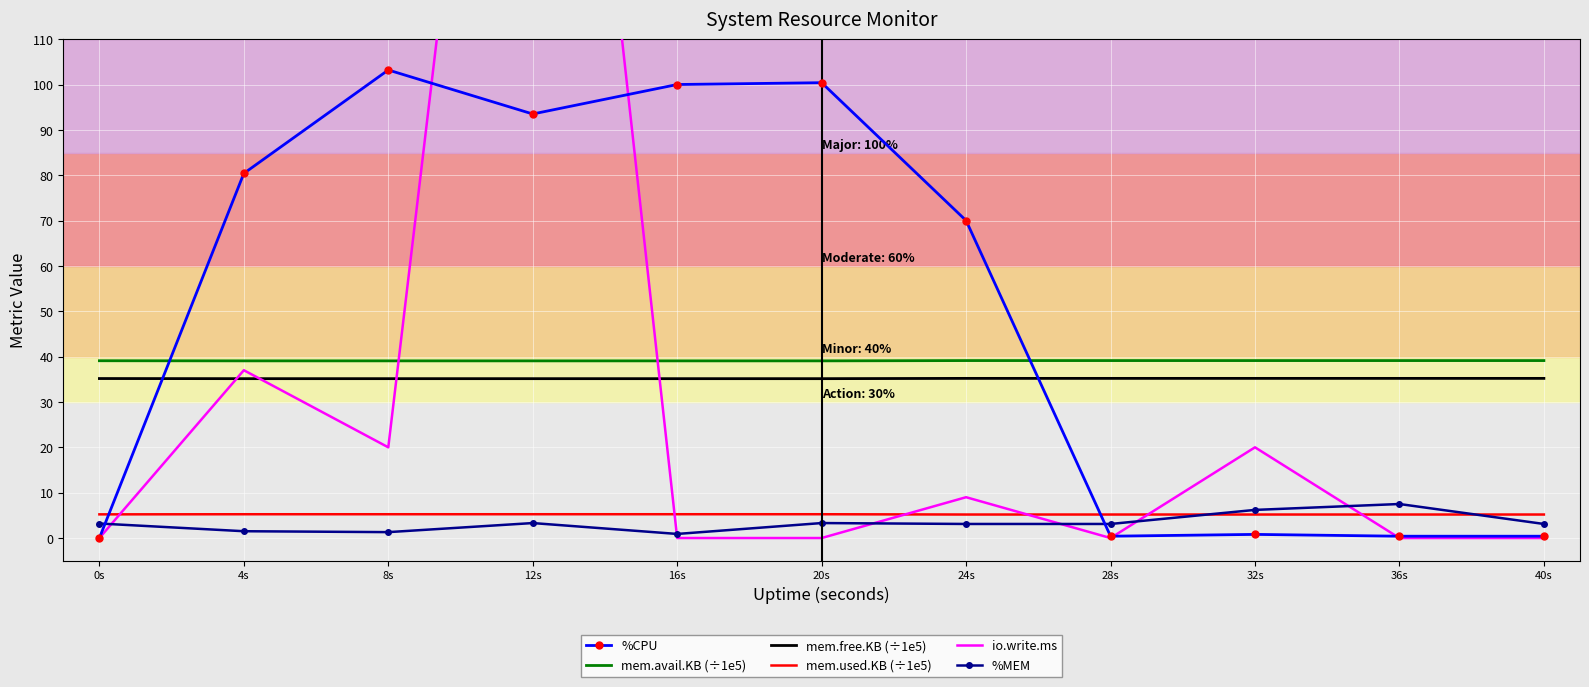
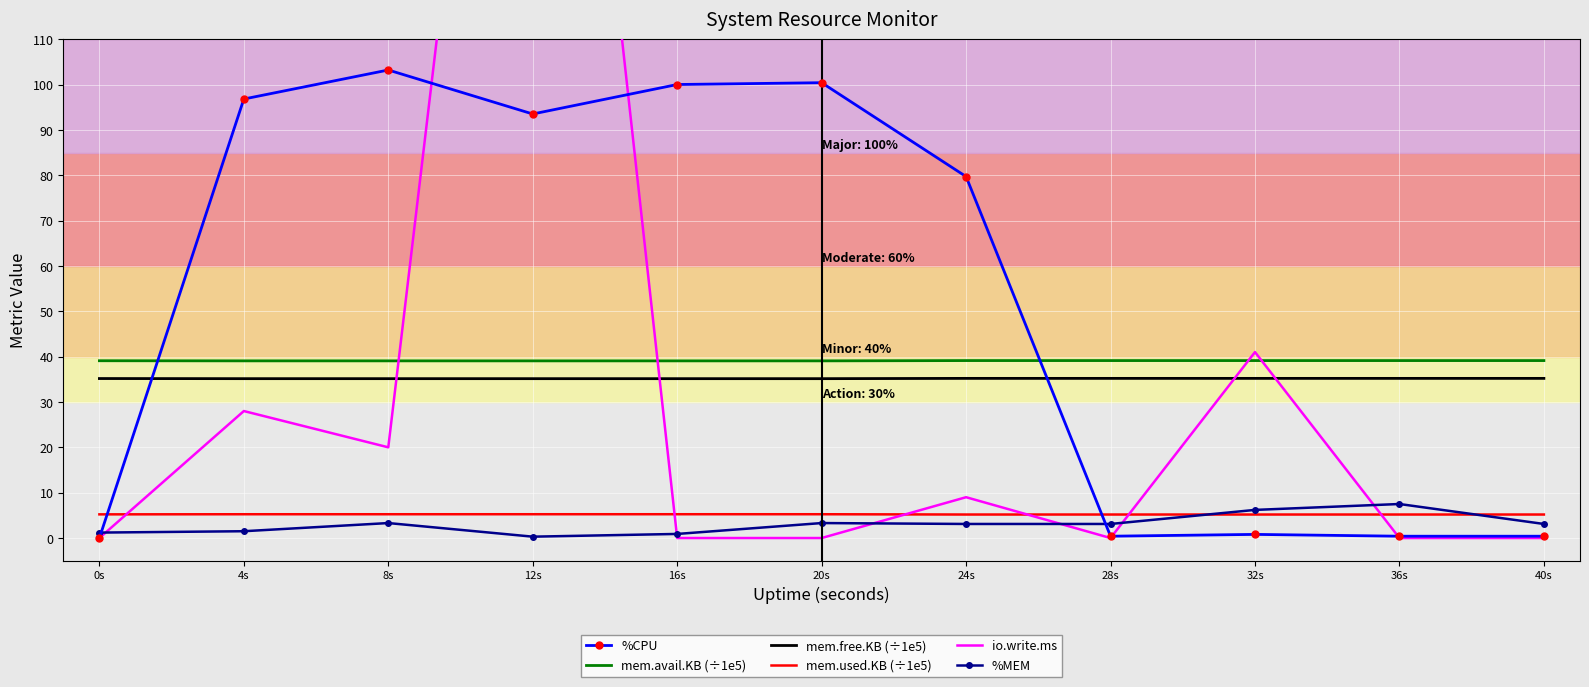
  {
    "%CPU": {
-     "4s": 80,
+     "4s": 97,
      "8s": 103,
      "12s": 94,
      "16s": 100,
      "20s": 100,
-     "24s": 70,
+     "24s": 80,
      "32s": 1
    },
    "mem.avail.KB (÷1e5)": {
      "0s": 39,
      "4s": 39,
      "8s": 39,
      "12s": 39,
      "16s": 39,
      "24s": 39,
      "28s": 39,
      "32s": 39,
      "36s": 39,
      "40s": 39
    },
    "mem.free.KB (÷1e5)": {
      "0s": 35,
      "4s": 35,
      "8s": 35,
      "12s": 35,
      "16s": 35,
      "24s": 35,
      "28s": 35,
      "32s": 35,
      "36s": 35,
      "40s": 35
    },
    "mem.used.KB (÷1e5)": {
      "0s": 5,
      "4s": 5,
      "8s": 5,
      "12s": 5,
      "16s": 5,
      "20s": 5,
      "24s": 5,
      "28s": 5,
      "32s": 5,
      "36s": 5,
      "40s": 5
    },
    "io.write.ms": {
-     "4s": 37,
+     "4s": 28,
      "8s": 20,
      "16s": 0,
      "20s": 0,
      "24s": 9,
-     "32s": 20
+     "32s": 41
    },
    "%MEM": {
-     "0s": 3,
+     "0s": 1,
      "4s": 2,
-     "8s": 1,
-     "12s": 3,
+     "8s": 3,
+     "12s": 0,
      "16s": 1,
      "20s": 3,
      "24s": 3,
      "28s": 3,
      "32s": 6,
      "36s": 8,
      "40s": 3
    }
  }
